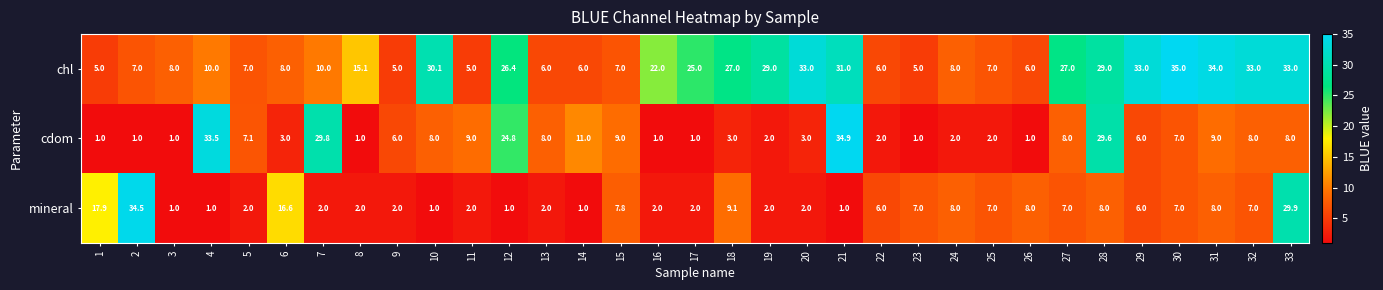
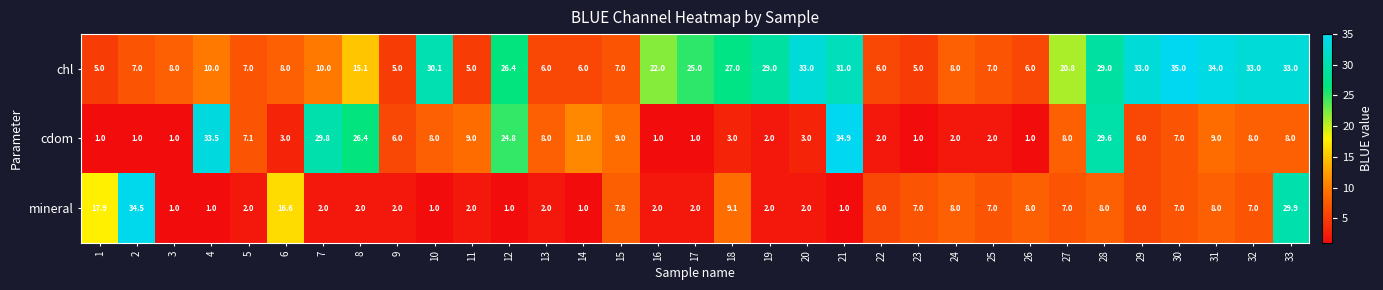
  {
    "chl": {
      "1": 5.0,
      "2": 7.0,
      "3": 8.0,
      "4": 10.0,
      "5": 7.0,
      "6": 8.0,
      "7": 10.0,
      "8": 15.1,
      "9": 5.0,
      "10": 30.1,
      "11": 5.0,
      "12": 26.4,
      "13": 6.0,
      "14": 6.0,
      "15": 7.0,
      "16": 22.0,
      "17": 25.0,
      "18": 27.0,
      "19": 29.0,
      "20": 33.0,
      "21": 31.0,
      "22": 6.0,
      "23": 5.0,
      "24": 8.0,
      "25": 7.0,
      "26": 6.0,
-     "27": 27.0,
+     "27": 20.8,
      "28": 29.0,
      "29": 33.0,
      "30": 35.0,
      "31": 34.0,
      "32": 33.0,
      "33": 33.0
    },
    "cdom": {
      "1": 1.0,
      "2": 1.0,
      "3": 1.0,
      "4": 33.5,
      "5": 7.1,
      "6": 3.0,
      "7": 29.8,
-     "8": 1.0,
+     "8": 26.4,
      "9": 6.0,
      "10": 8.0,
      "11": 9.0,
      "12": 24.8,
      "13": 8.0,
      "14": 11.0,
      "15": 9.0,
      "16": 1.0,
      "17": 1.0,
      "18": 3.0,
      "19": 2.0,
      "20": 3.0,
      "21": 34.9,
      "22": 2.0,
      "23": 1.0,
      "24": 2.0,
      "25": 2.0,
      "26": 1.0,
      "27": 8.0,
      "28": 29.6,
      "29": 6.0,
      "30": 7.0,
      "31": 9.0,
      "32": 8.0,
      "33": 8.0
    },
    "mineral": {
      "1": 17.9,
      "2": 34.5,
      "3": 1.0,
      "4": 1.0,
      "5": 2.0,
      "6": 16.6,
      "7": 2.0,
      "8": 2.0,
      "9": 2.0,
      "10": 1.0,
      "11": 2.0,
      "12": 1.0,
      "13": 2.0,
      "14": 1.0,
      "15": 7.8,
      "16": 2.0,
      "17": 2.0,
      "18": 9.1,
      "19": 2.0,
      "20": 2.0,
      "21": 1.0,
      "22": 6.0,
      "23": 7.0,
      "24": 8.0,
      "25": 7.0,
      "26": 8.0,
      "27": 7.0,
      "28": 8.0,
      "29": 6.0,
      "30": 7.0,
      "31": 8.0,
      "32": 7.0,
      "33": 29.9
    }
  }
